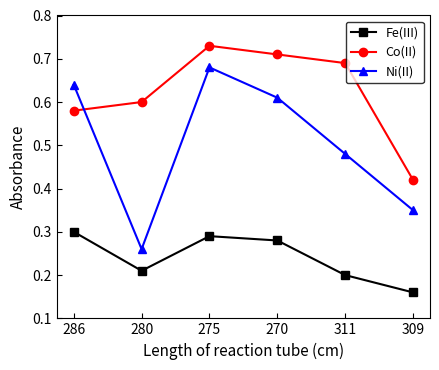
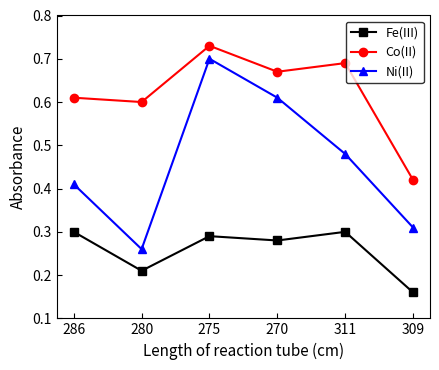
  {
    "Fe(III)": {
      "286": 0.3,
      "280": 0.21,
      "275": 0.29,
      "270": 0.28,
-     "311": 0.2,
+     "311": 0.3,
      "309": 0.16
    },
    "Co(II)": {
-     "286": 0.58,
+     "286": 0.61,
      "280": 0.60,
      "275": 0.73,
-     "270": 0.71,
+     "270": 0.67,
      "311": 0.69,
      "309": 0.42
    },
    "Ni(II)": {
-     "286": 0.64,
+     "286": 0.41,
      "280": 0.26,
-     "275": 0.68,
+     "275": 0.70,
      "270": 0.61,
      "311": 0.48,
-     "309": 0.35
+     "309": 0.31
    }
  }
